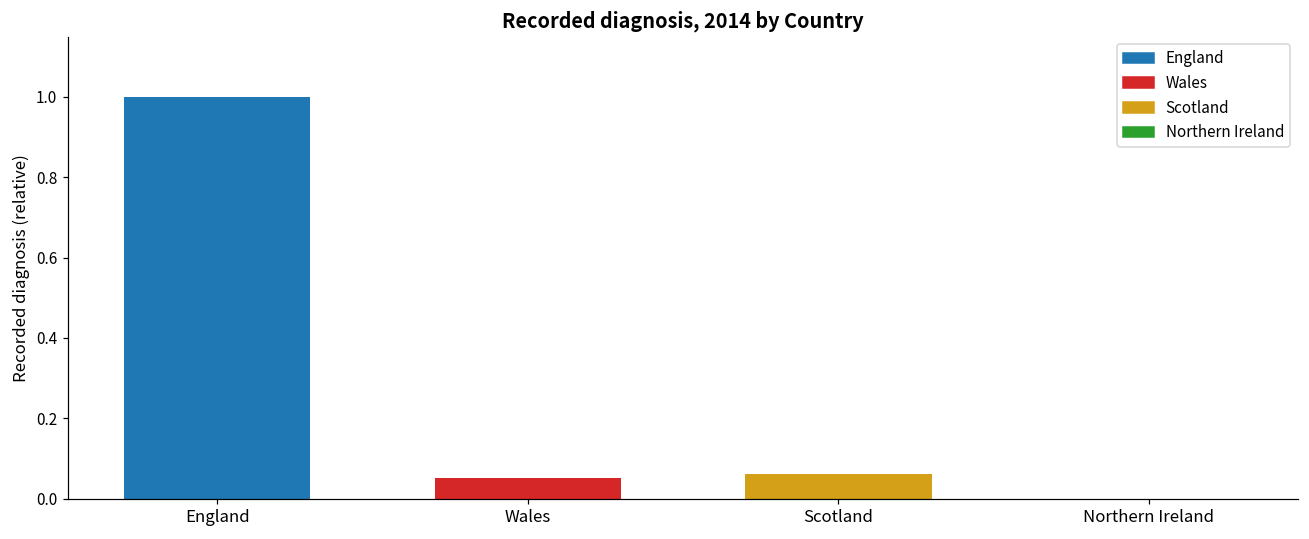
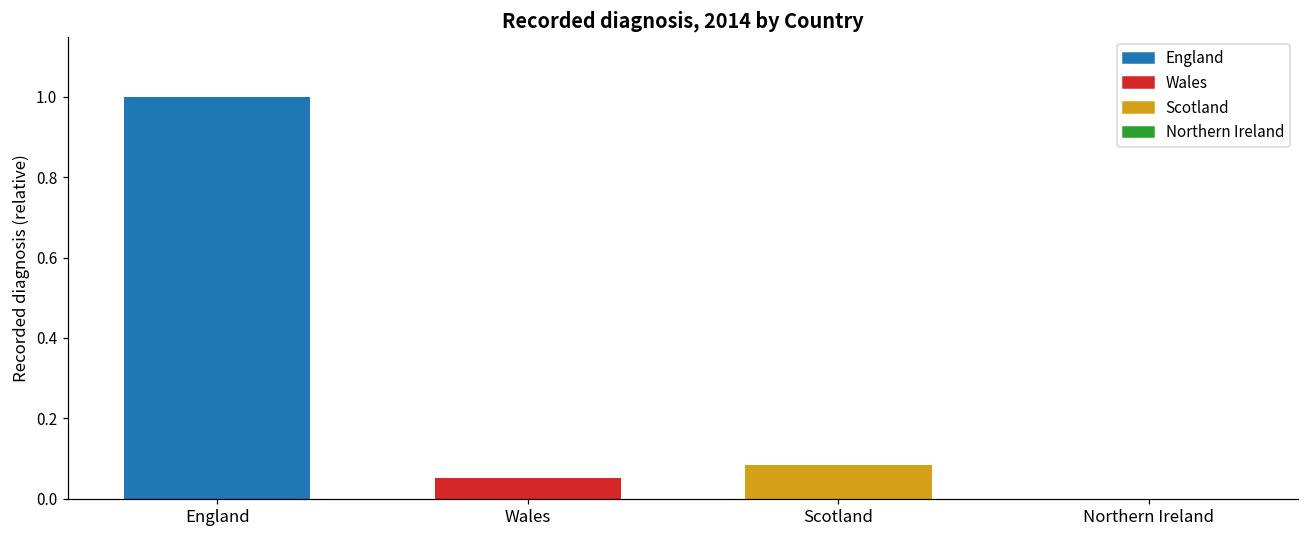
  {
    "England": 1.00,
    "Wales": 0.05,
-   "Scotland": 0.06,
+   "Scotland": 0.08,
    "Northern Ireland": 0.00
  }
